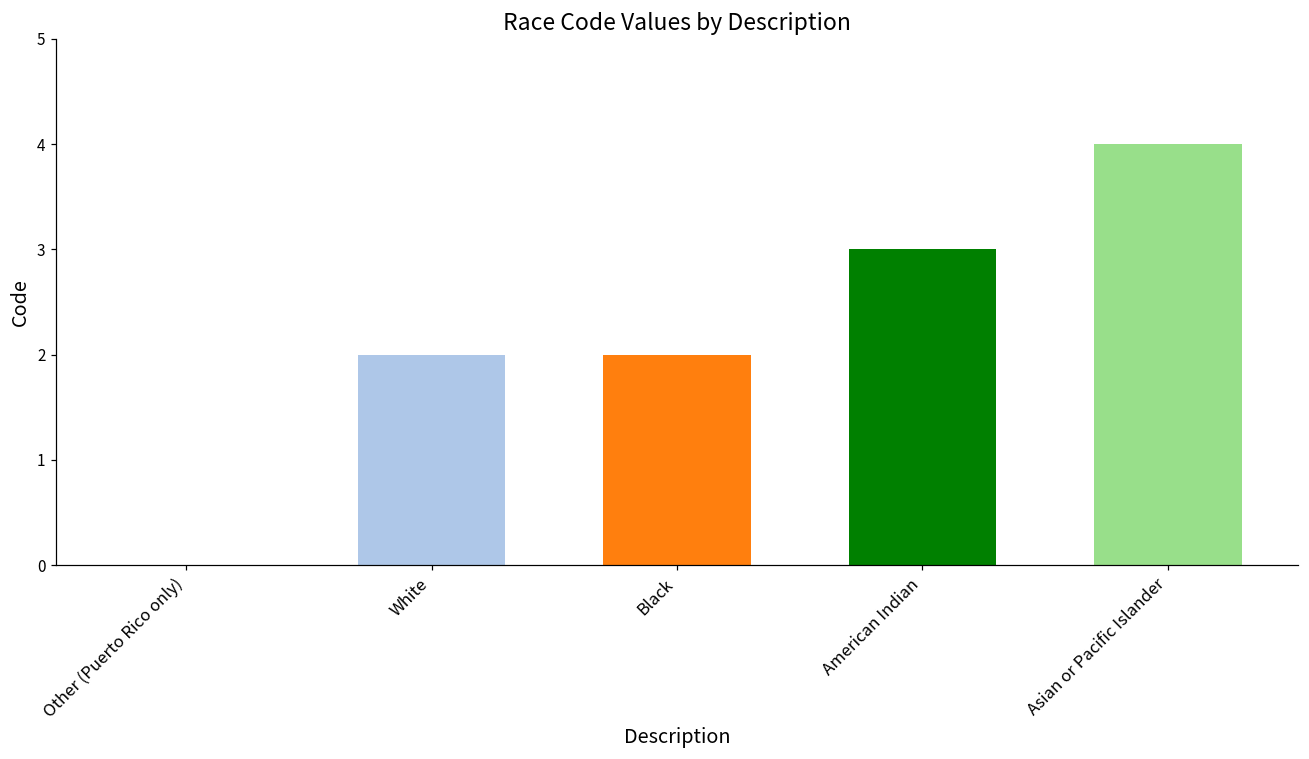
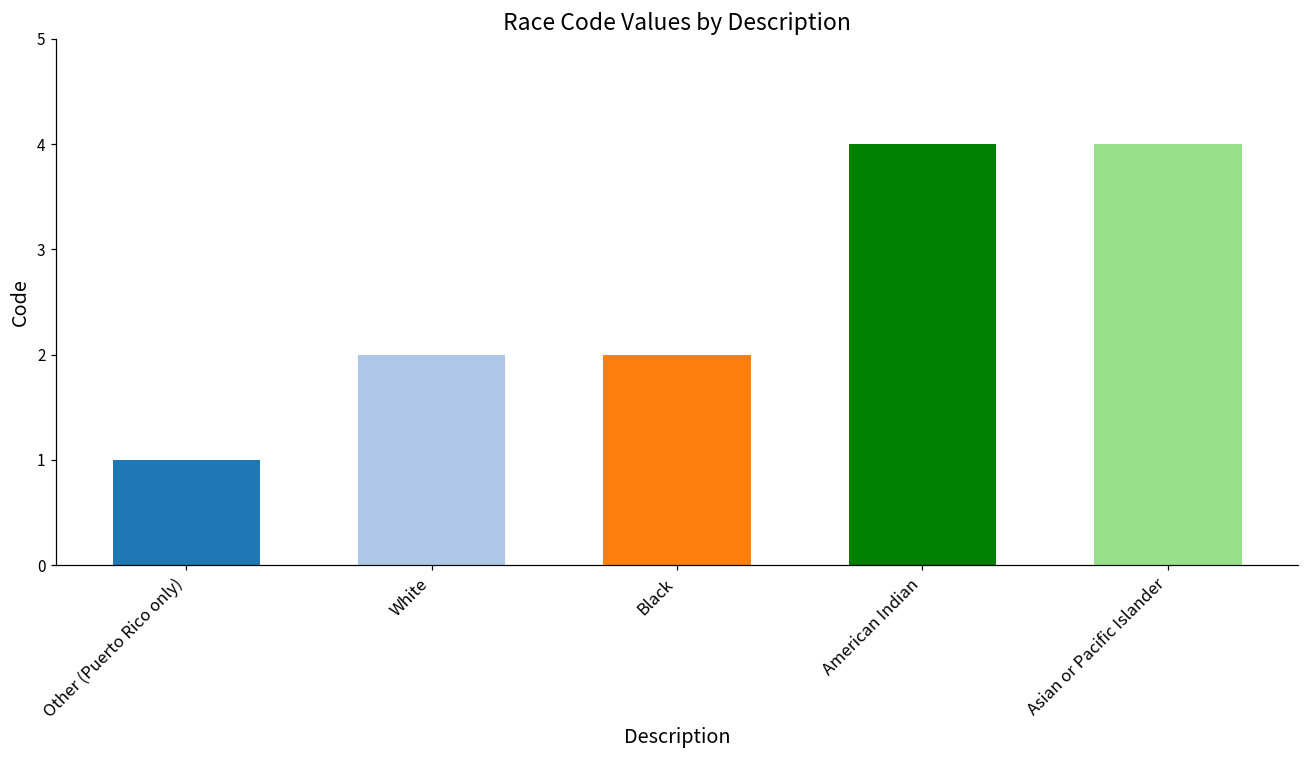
  {
-   "Other (Puerto Rico only)": 0,
+   "Other (Puerto Rico only)": 1,
    "White": 2,
    "Black": 2,
-   "American Indian": 3,
+   "American Indian": 4,
    "Asian or Pacific Islander": 4
  }
